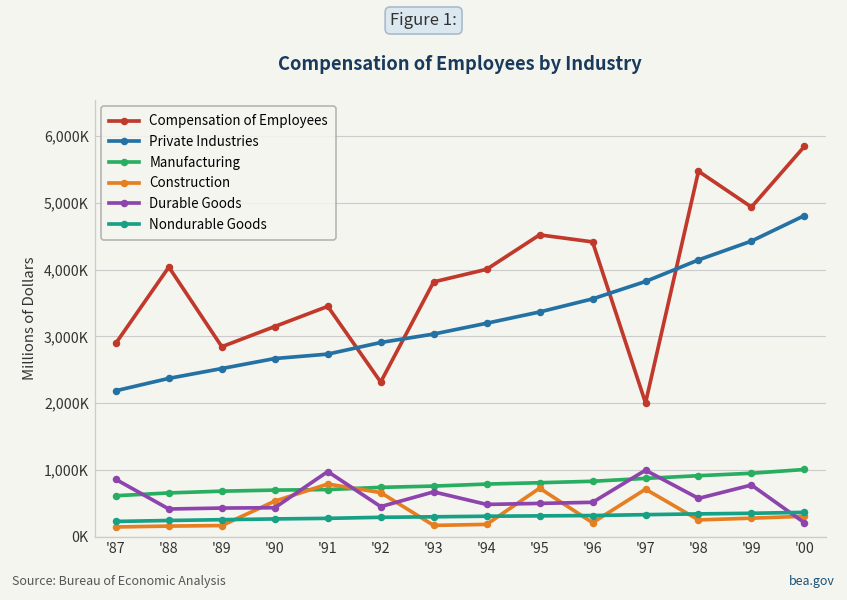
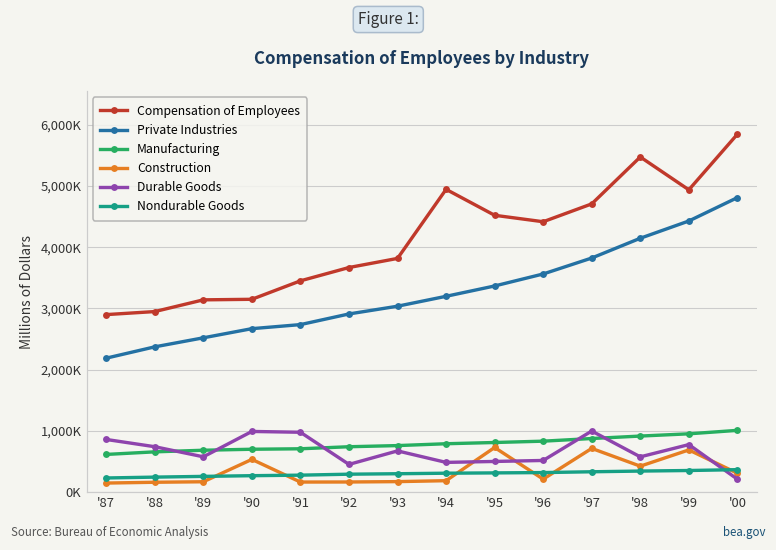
  {
    "Compensation of Employees": {
      "'87": "2,900,000",
-     "'88": "4,000,000",
-     "'89": "2,800,000",
+     "'88": "2,900,000",
+     "'89": "3,100,000",
      "'90": "3,100,000",
      "'91": "3,500,000",
-     "'92": "2,300,000",
+     "'92": "3,700,000",
      "'93": "3,800,000",
-     "'94": "4,000,000",
+     "'94": "4,900,000",
      "'95": "4,500,000",
      "'96": "4,400,000",
-     "'97": "2,000,000",
+     "'97": "4,700,000",
      "'98": "5,500,000",
      "'99": "4,900,000",
      "'00": "5,800,000"
    },
    "Construction": {
      "'87": "100,000",
      "'88": "200,000",
      "'89": "200,000",
      "'90": "500,000",
-     "'91": "800,000",
-     "'92": "700,000",
+     "'91": "200,000",
+     "'92": "200,000",
      "'93": "200,000",
      "'94": "200,000",
      "'95": "700,000",
      "'96": "200,000",
      "'97": "700,000",
-     "'98": "200,000",
-     "'99": "300,000",
+     "'98": "400,000",
+     "'99": "700,000",
      "'00": "300,000"
    },
    "Durable Goods": {
      "'87": "900,000",
-     "'88": "400,000",
-     "'89": "400,000",
-     "'90": "400,000",
+     "'88": "700,000",
+     "'89": "600,000",
+     "'90": "1,000,000",
      "'91": "1,000,000",
      "'92": "400,000",
      "'93": "700,000",
      "'94": "500,000",
      "'95": "500,000",
      "'96": "500,000",
      "'97": "1,000,000",
      "'98": "600,000",
      "'99": "800,000",
      "'00": "200,000"
    }
  }
